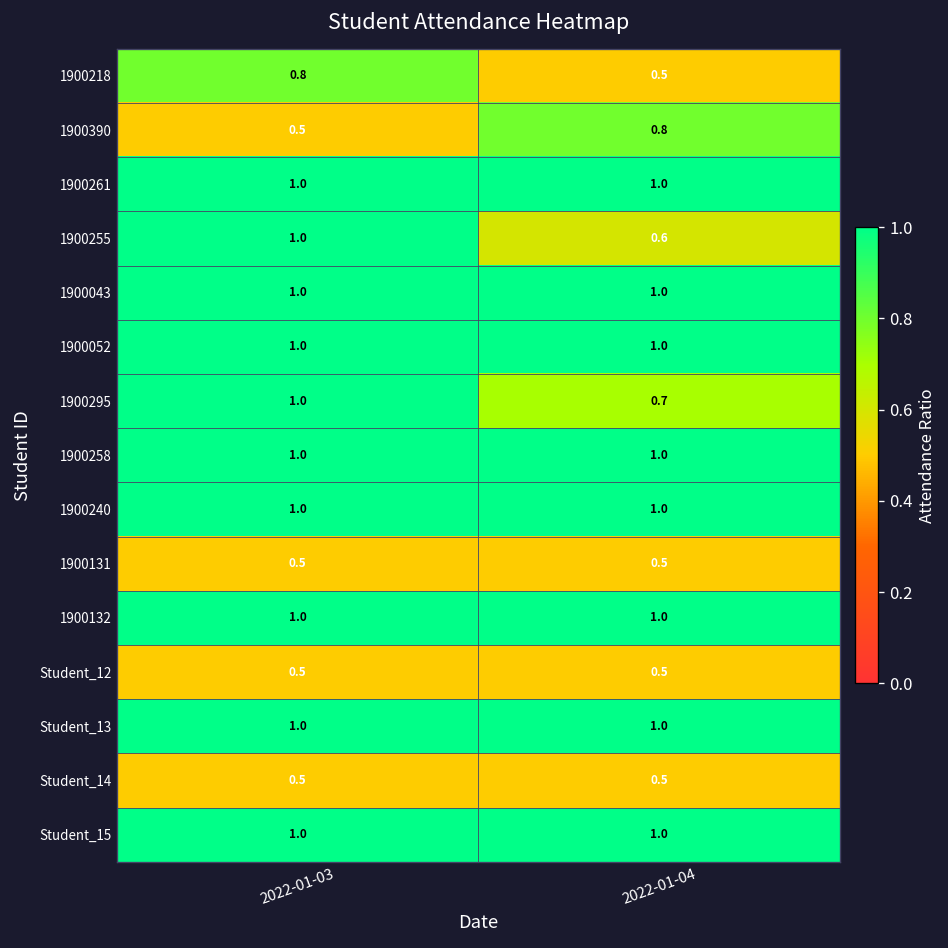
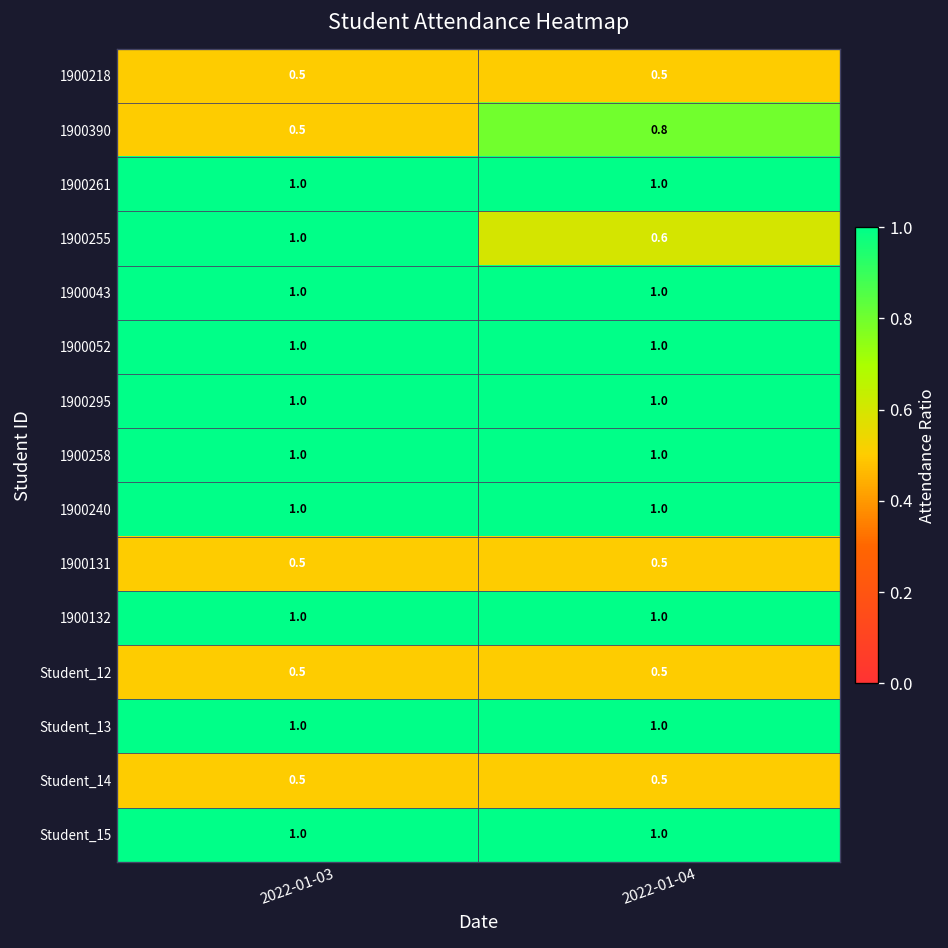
  {
    "1900218": {
-     "2022-01-03": 0.8,
+     "2022-01-03": 0.5,
      "2022-01-04": 0.5
    },
    "1900390": {
      "2022-01-03": 0.5,
      "2022-01-04": 0.8
    },
    "1900261": {
      "2022-01-03": 1.0,
      "2022-01-04": 1.0
    },
    "1900255": {
      "2022-01-03": 1.0,
      "2022-01-04": 0.6
    },
    "1900043": {
      "2022-01-03": 1.0,
      "2022-01-04": 1.0
    },
    "1900052": {
      "2022-01-03": 1.0,
      "2022-01-04": 1.0
    },
    "1900295": {
      "2022-01-03": 1.0,
-     "2022-01-04": 0.7
+     "2022-01-04": 1.0
    },
    "1900258": {
      "2022-01-03": 1.0,
      "2022-01-04": 1.0
    },
    "1900240": {
      "2022-01-03": 1.0,
      "2022-01-04": 1.0
    },
    "1900131": {
      "2022-01-03": 0.5,
      "2022-01-04": 0.5
    },
    "1900132": {
      "2022-01-03": 1.0,
      "2022-01-04": 1.0
    },
    "Student_12": {
      "2022-01-03": 0.5,
      "2022-01-04": 0.5
    },
    "Student_13": {
      "2022-01-03": 1.0,
      "2022-01-04": 1.0
    },
    "Student_14": {
      "2022-01-03": 0.5,
      "2022-01-04": 0.5
    },
    "Student_15": {
      "2022-01-03": 1.0,
      "2022-01-04": 1.0
    }
  }
